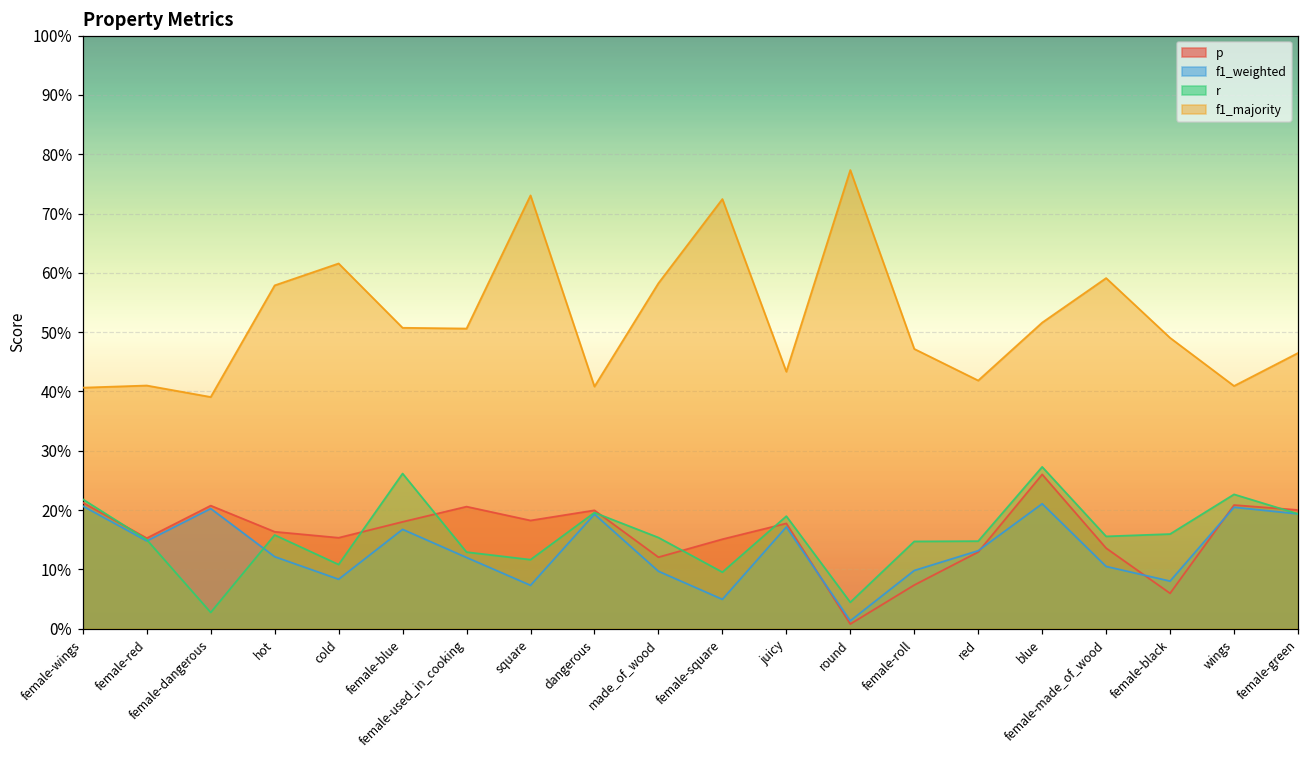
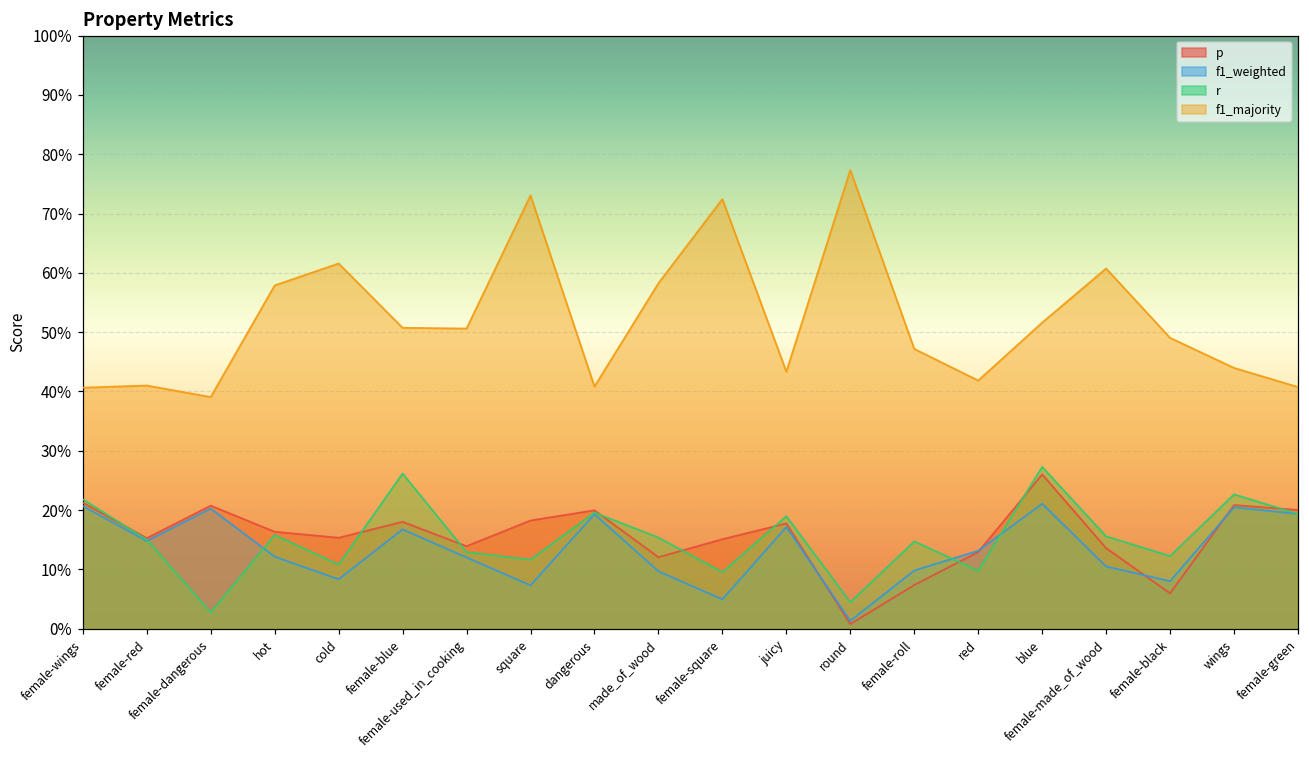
  {
    "p": {
      "female-wings": "21%",
      "female-dangerous": "21%",
      "hot": "16%",
      "cold": "15%",
      "female-blue": "18%",
-     "female-used_in_cooking": "21%",
+     "female-used_in_cooking": "14%",
      "square": "18%",
      "made_of_wood": "12%",
      "female-square": "15%",
      "juicy": "18%",
      "round": "1%",
      "female-roll": "7%",
      "blue": "26%",
      "female-made_of_wood": "14%",
      "female-black": "6%",
      "female-green": "20%"
    },
    "f1_weighted": {
      "female-wings": "21%",
      "female-dangerous": "20%",
      "hot": "12%",
      "cold": "8%",
      "female-blue": "17%",
      "female-used_in_cooking": "12%",
      "square": "7%",
      "made_of_wood": "10%",
      "female-square": "5%",
      "juicy": "17%",
      "round": "1%",
      "female-roll": "10%",
      "blue": "21%",
      "female-made_of_wood": "10%",
      "female-black": "8%"
    },
    "r": {
      "female-wings": "22%",
      "female-dangerous": "3%",
      "hot": "16%",
      "cold": "11%",
      "female-blue": "26%",
      "female-used_in_cooking": "13%",
      "square": "12%",
      "made_of_wood": "15%",
      "female-square": "10%",
      "juicy": "19%",
      "round": "4%",
      "female-roll": "15%",
-     "red": "15%",
+     "red": "10%",
      "blue": "27%",
      "female-made_of_wood": "16%",
-     "female-black": "16%",
+     "female-black": "12%",
      "wings": "23%"
    },
    "f1_majority": {
      "female-wings": "41%",
      "female-red": "41%",
      "female-dangerous": "39%",
      "hot": "58%",
      "cold": "62%",
      "female-blue": "51%",
      "female-used_in_cooking": "51%",
      "square": "73%",
      "dangerous": "41%",
      "made_of_wood": "58%",
      "female-square": "72%",
      "juicy": "43%",
      "round": "77%",
      "female-roll": "47%",
      "red": "42%",
      "blue": "52%",
-     "female-made_of_wood": "59%",
+     "female-made_of_wood": "61%",
      "female-black": "49%",
-     "wings": "41%",
-     "female-green": "46%"
+     "wings": "44%",
+     "female-green": "41%"
    }
  }
